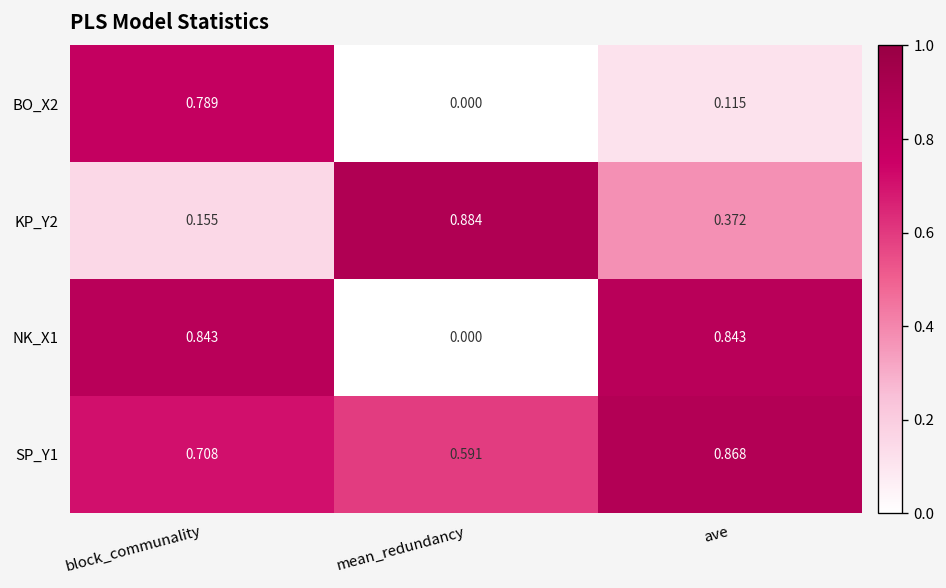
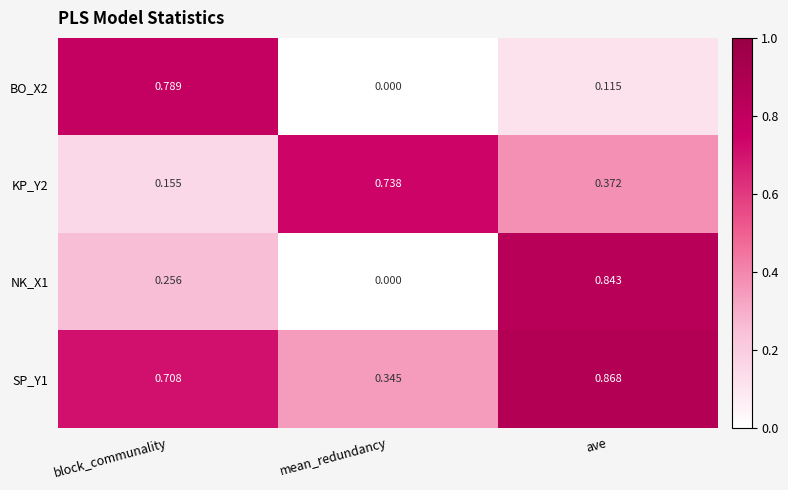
  {
    "BO_X2": {
      "block_communality": 0.789,
      "mean_redundancy": 0.000,
      "ave": 0.115
    },
    "KP_Y2": {
      "block_communality": 0.155,
-     "mean_redundancy": 0.884,
+     "mean_redundancy": 0.738,
      "ave": 0.372
    },
    "NK_X1": {
-     "block_communality": 0.843,
+     "block_communality": 0.256,
      "mean_redundancy": 0.000,
      "ave": 0.843
    },
    "SP_Y1": {
      "block_communality": 0.708,
-     "mean_redundancy": 0.591,
+     "mean_redundancy": 0.345,
      "ave": 0.868
    }
  }
